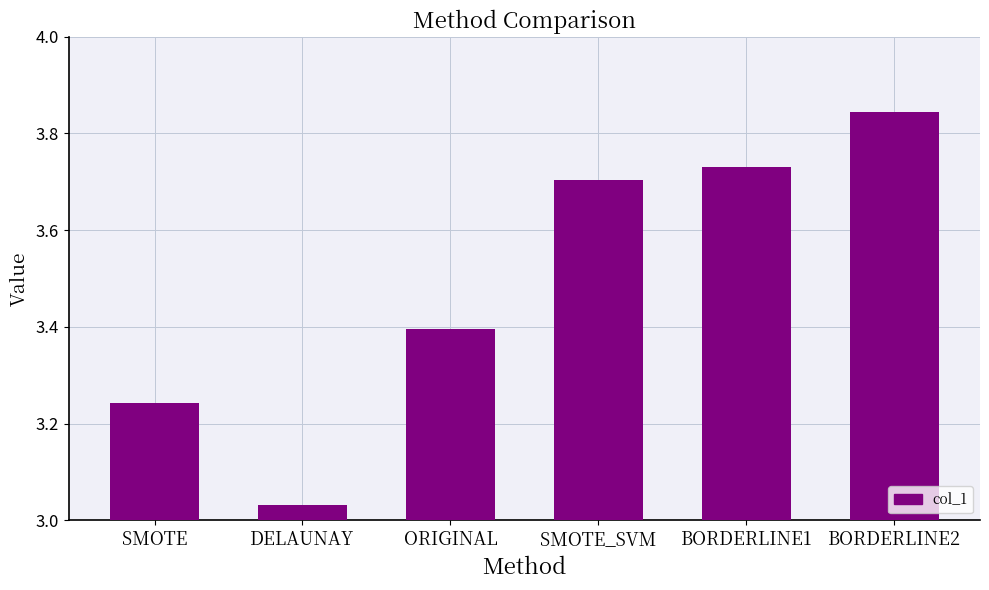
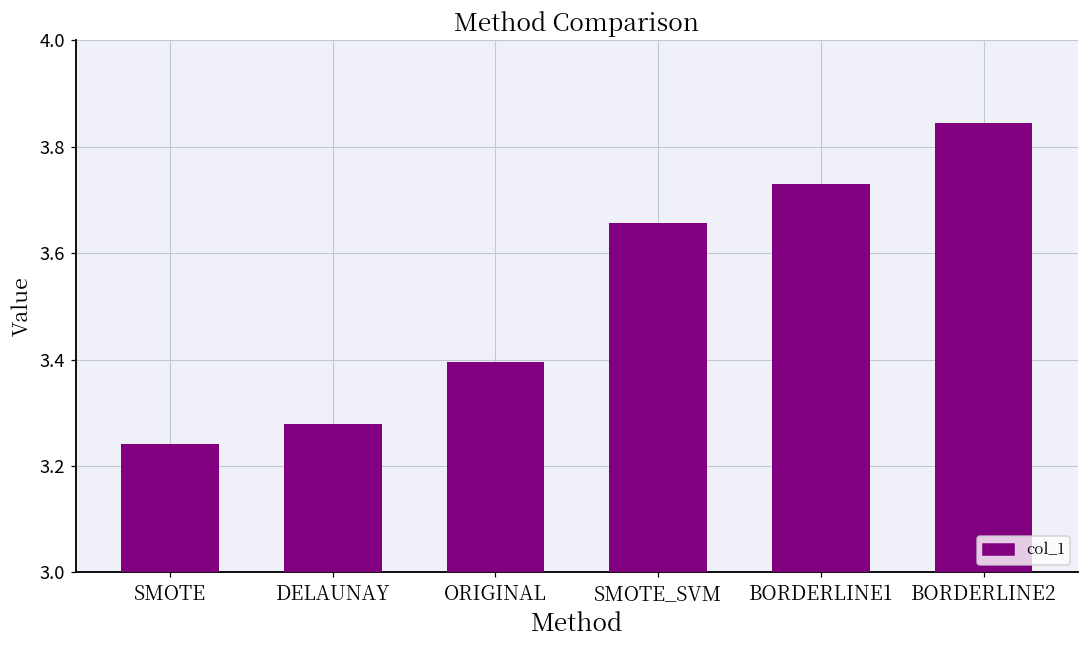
  {
    "SMOTE": 3.24,
-   "DELAUNAY": 3.03,
+   "DELAUNAY": 3.28,
    "ORIGINAL": 3.40,
-   "SMOTE_SVM": 3.70,
+   "SMOTE_SVM": 3.66,
    "BORDERLINE1": 3.73,
    "BORDERLINE2": 3.84
  }
